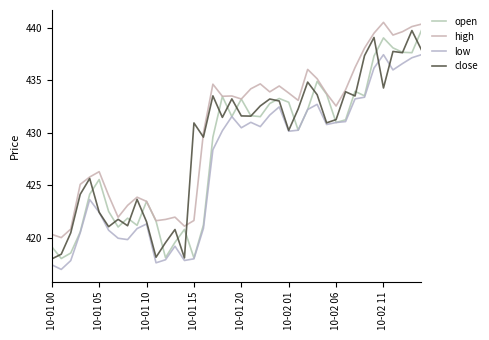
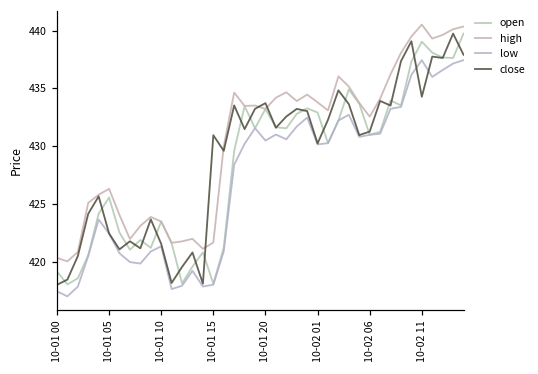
  {
    "close": {
      "10-01 00": 418.0,
      "10-01 15": 431.0,
-     "10-01 20": 431.6,
+     "10-01 20": 433.7,
      "10-02 06": 431.3,
      "10-02 11": 434.3
    }
  }
